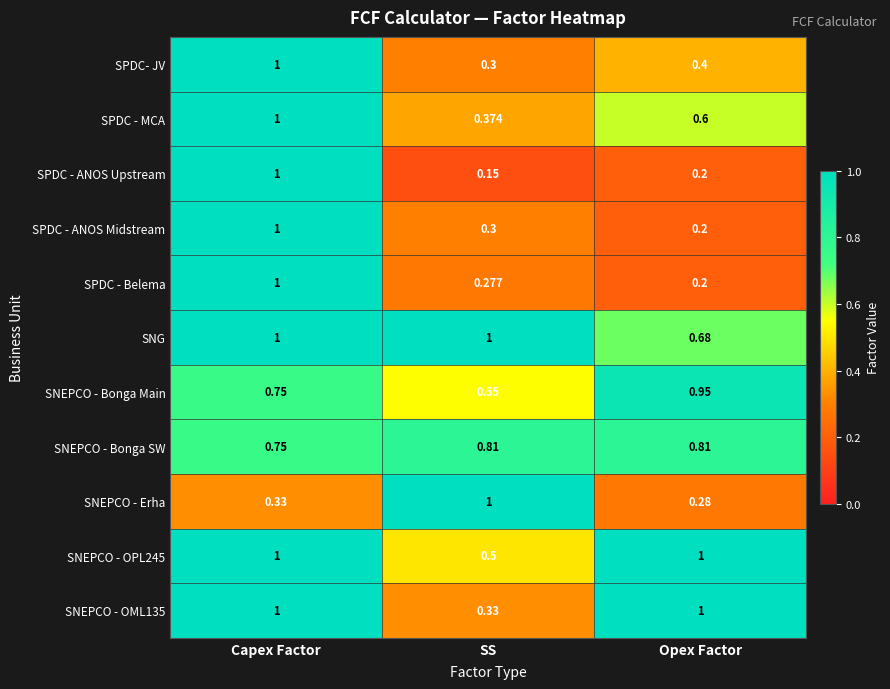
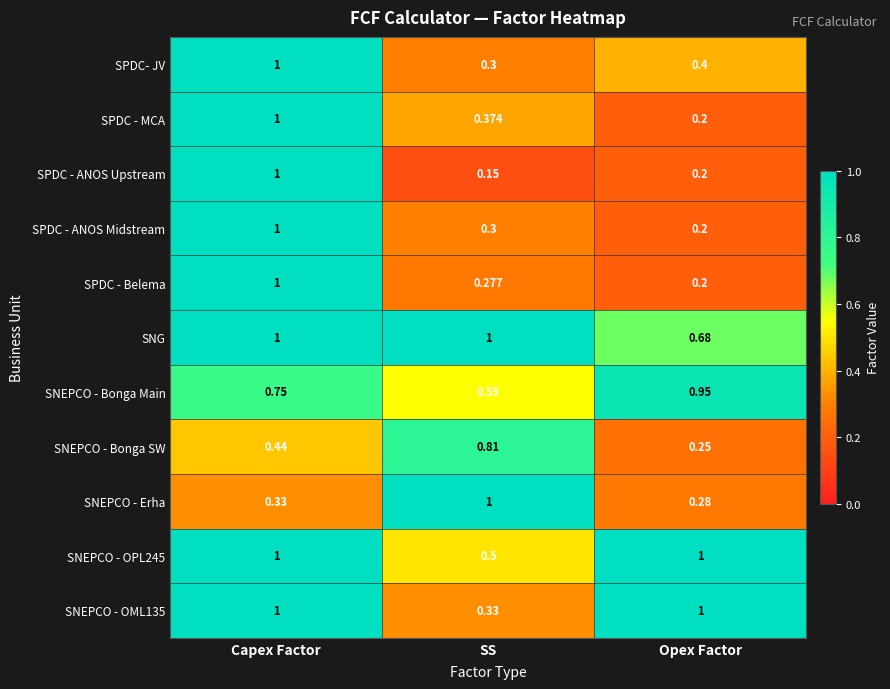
  {
    "SPDC- JV": {
      "Capex Factor": 1,
      "SS": 0.3,
      "Opex Factor": 0.4
    },
    "SPDC - MCA": {
      "Capex Factor": 1,
      "SS": 0.374,
-     "Opex Factor": 0.6
+     "Opex Factor": 0.2
    },
    "SPDC - ANOS Upstream": {
      "Capex Factor": 1,
      "SS": 0.15,
      "Opex Factor": 0.2
    },
    "SPDC - ANOS Midstream": {
      "Capex Factor": 1,
      "SS": 0.3,
      "Opex Factor": 0.2
    },
    "SPDC - Belema": {
      "Capex Factor": 1,
      "SS": 0.277,
      "Opex Factor": 0.2
    },
    "SNG": {
      "Capex Factor": 1,
      "SS": 1,
      "Opex Factor": 0.68
    },
    "SNEPCO - Bonga Main": {
      "Capex Factor": 0.75,
      "SS": 0.55,
      "Opex Factor": 0.95
    },
    "SNEPCO - Bonga SW": {
-     "Capex Factor": 0.75,
+     "Capex Factor": 0.44,
      "SS": 0.81,
-     "Opex Factor": 0.81
+     "Opex Factor": 0.25
    },
    "SNEPCO - Erha": {
      "Capex Factor": 0.33,
      "SS": 1,
      "Opex Factor": 0.28
    },
    "SNEPCO - OPL245": {
      "Capex Factor": 1,
      "SS": 0.5,
      "Opex Factor": 1
    },
    "SNEPCO - OML135": {
      "Capex Factor": 1,
      "SS": 0.33,
      "Opex Factor": 1
    }
  }
